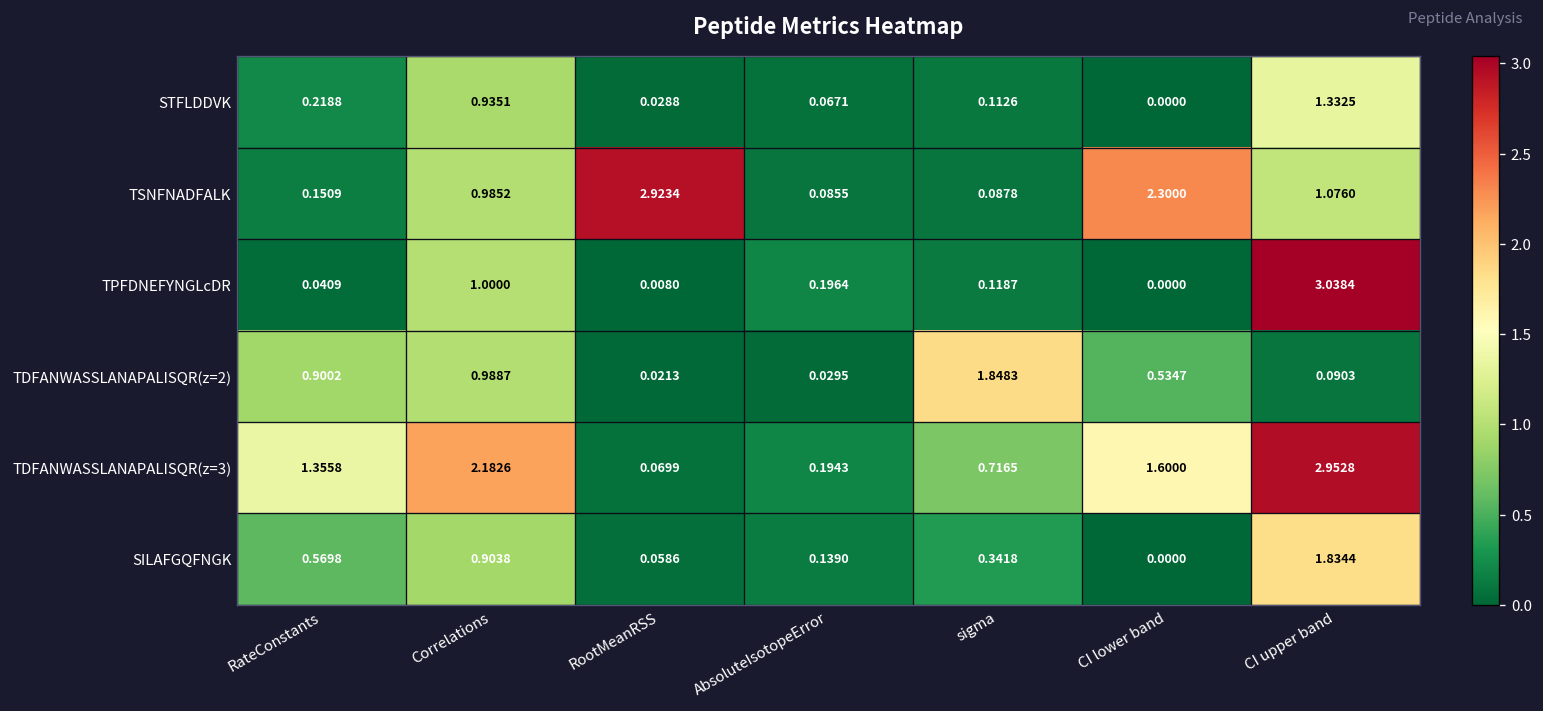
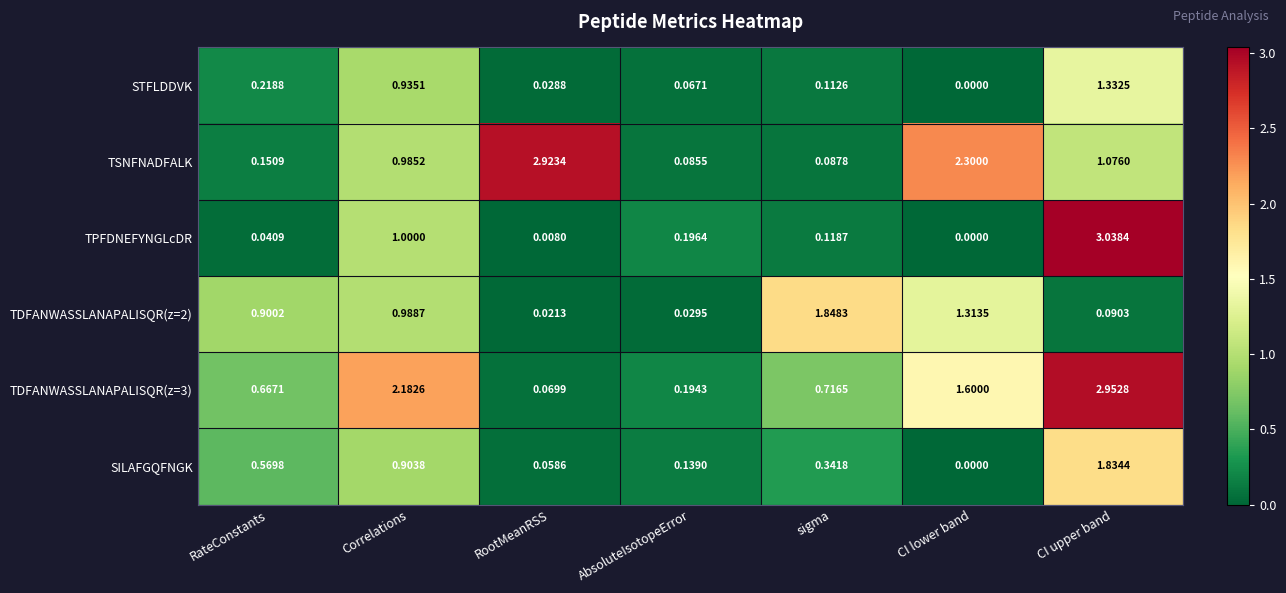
  {
    "STFLDDVK": {
      "RateConstants": 0.2188,
      "Correlations": 0.9351,
      "RootMeanRSS": 0.0288,
      "AbsoluteIsotopeError": 0.0671,
      "sigma": 0.1126,
      "CI lower band": 0.0000,
      "CI upper band": 1.3325
    },
    "TSNFNADFALK": {
      "RateConstants": 0.1509,
      "Correlations": 0.9852,
      "RootMeanRSS": 2.9234,
      "AbsoluteIsotopeError": 0.0855,
      "sigma": 0.0878,
      "CI lower band": 2.3000,
      "CI upper band": 1.0760
    },
    "TPFDNEFYNGLcDR": {
      "RateConstants": 0.0409,
      "Correlations": 1.0000,
      "RootMeanRSS": 0.0080,
      "AbsoluteIsotopeError": 0.1964,
      "sigma": 0.1187,
      "CI lower band": 0.0000,
      "CI upper band": 3.0384
    },
    "TDFANWASSLANAPALISQR(z=2)": {
      "RateConstants": 0.9002,
      "Correlations": 0.9887,
      "RootMeanRSS": 0.0213,
      "AbsoluteIsotopeError": 0.0295,
      "sigma": 1.8483,
-     "CI lower band": 0.5347,
+     "CI lower band": 1.3135,
      "CI upper band": 0.0903
    },
    "TDFANWASSLANAPALISQR(z=3)": {
-     "RateConstants": 1.3558,
+     "RateConstants": 0.6671,
      "Correlations": 2.1826,
      "RootMeanRSS": 0.0699,
      "AbsoluteIsotopeError": 0.1943,
      "sigma": 0.7165,
      "CI lower band": 1.6000,
      "CI upper band": 2.9528
    },
    "SILAFGQFNGK": {
      "RateConstants": 0.5698,
      "Correlations": 0.9038,
      "RootMeanRSS": 0.0586,
      "AbsoluteIsotopeError": 0.1390,
      "sigma": 0.3418,
      "CI lower band": 0.0000,
      "CI upper band": 1.8344
    }
  }
